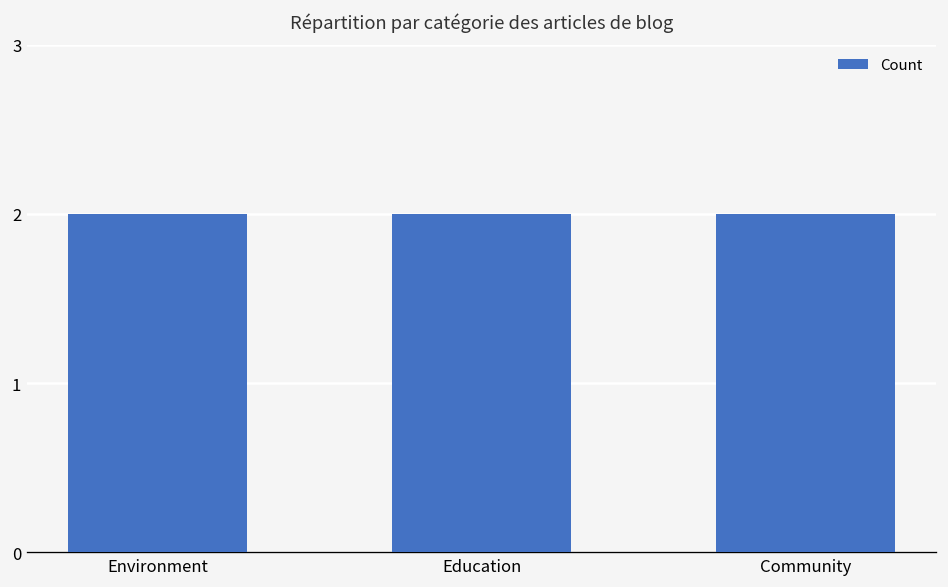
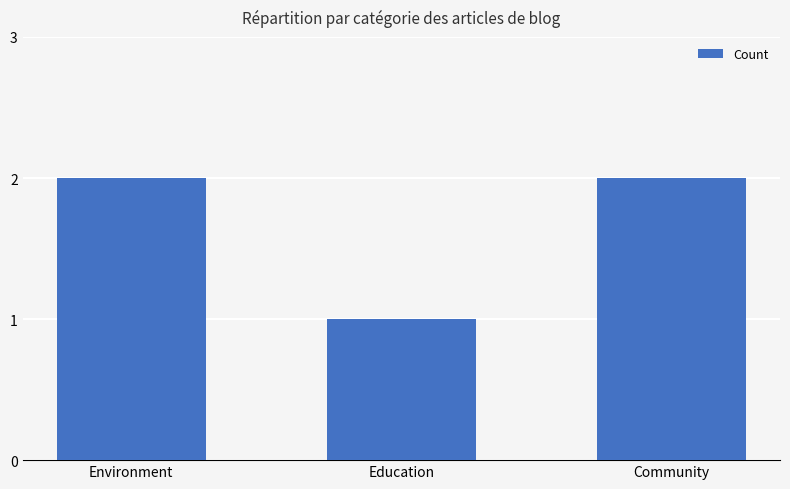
  {
    "Environment": 2,
-   "Education": 2,
+   "Education": 1,
    "Community": 2
  }
